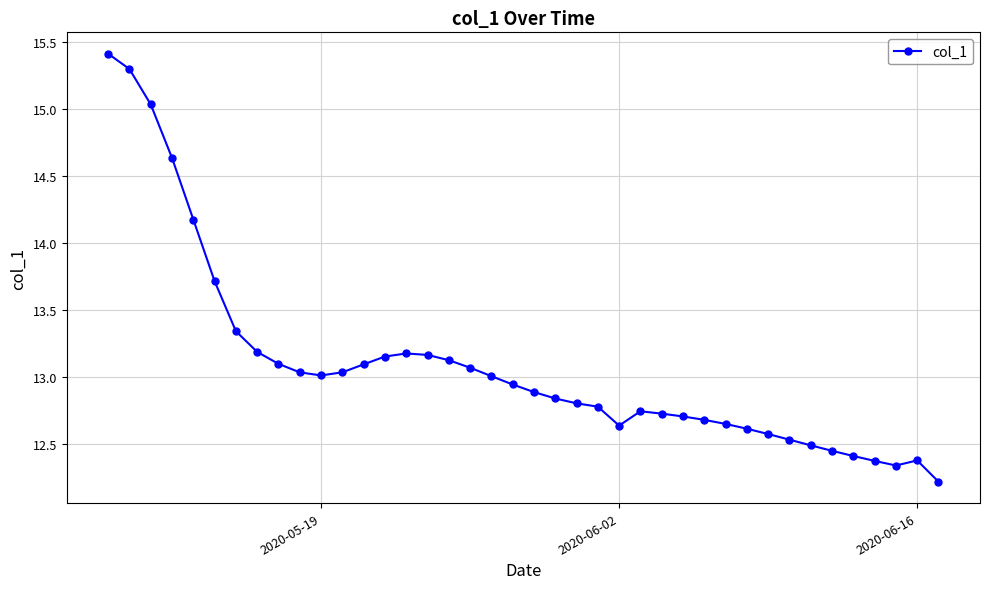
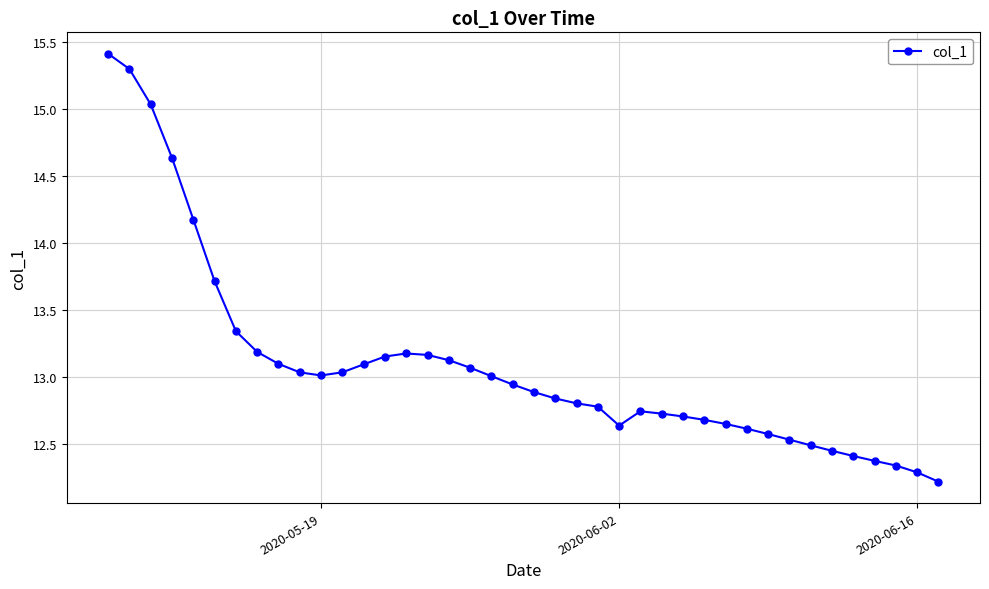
  {
    "2020-05-19": 13.01,
    "2020-06-02": 12.64,
-   "2020-06-16": 12.38
+   "2020-06-16": 12.29
  }
